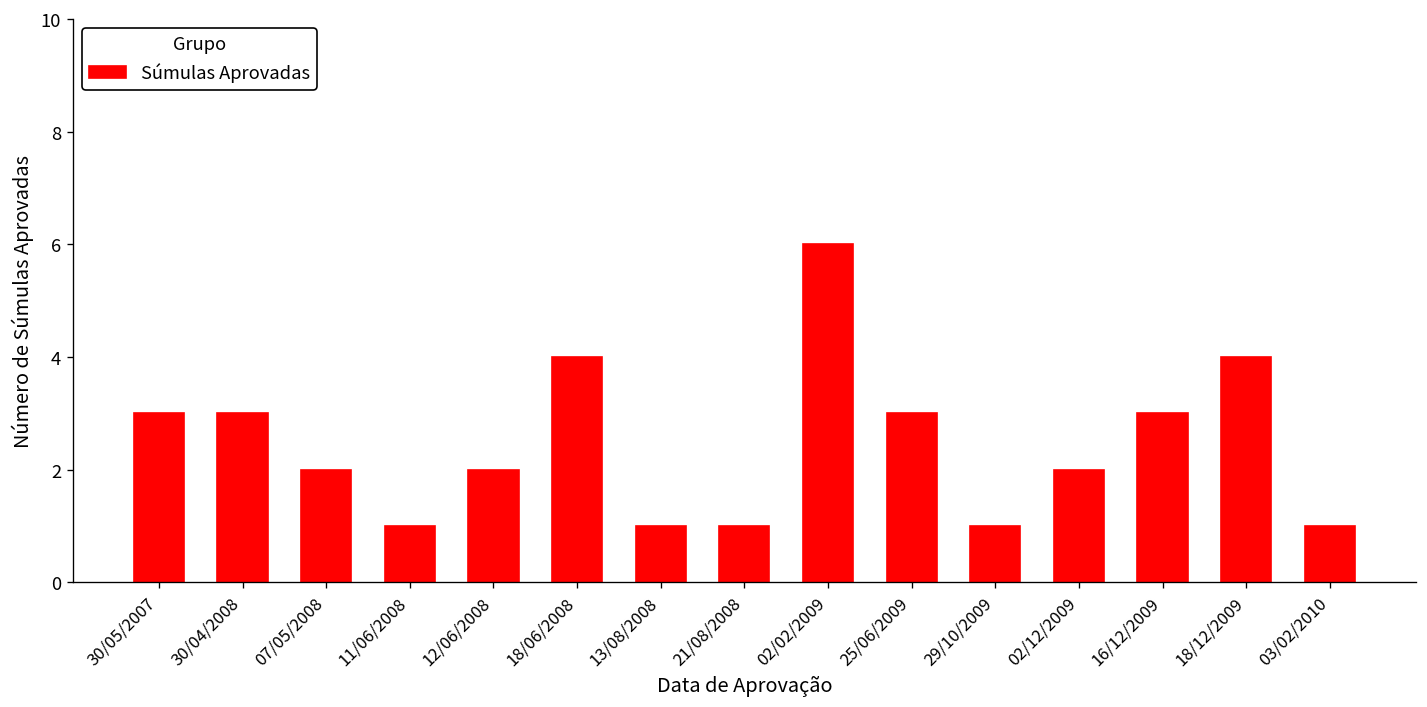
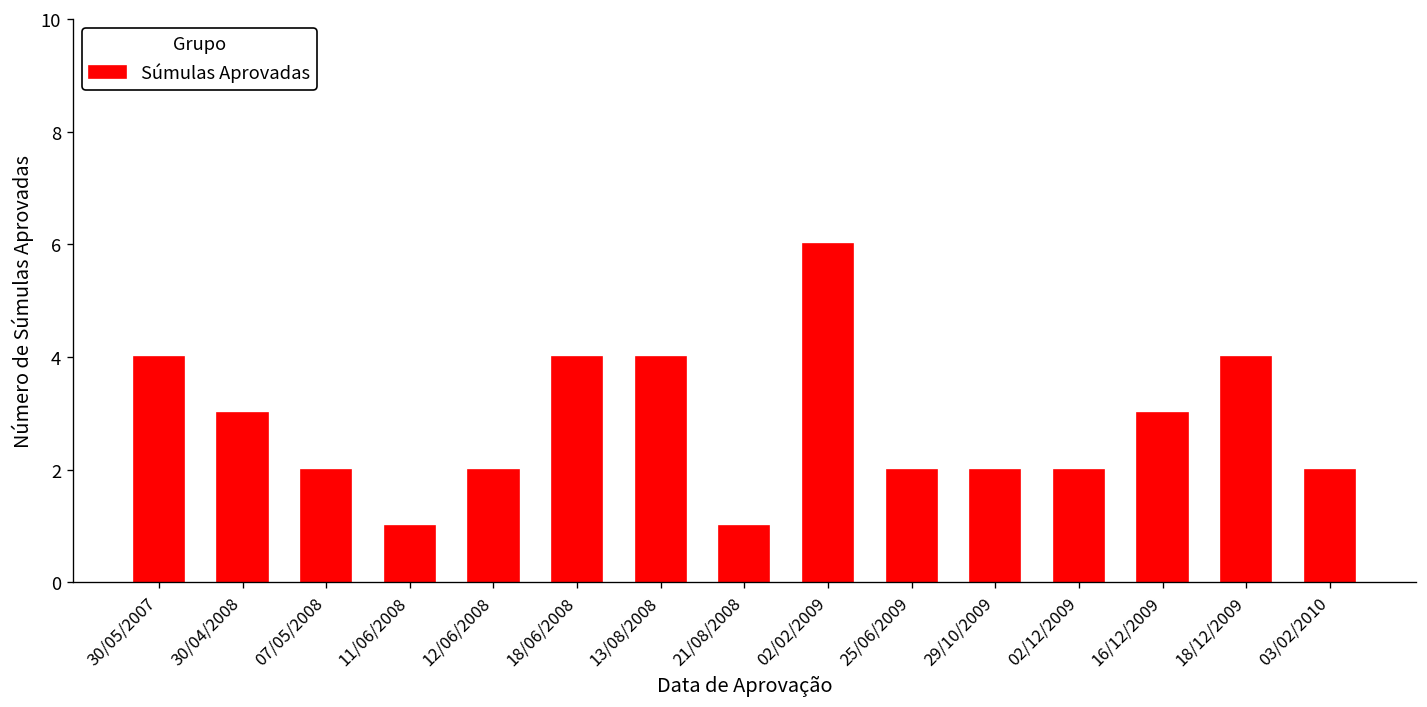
  {
-   "30/05/2007": 3,
+   "30/05/2007": 4,
    "30/04/2008": 3,
    "07/05/2008": 2,
    "11/06/2008": 1,
    "12/06/2008": 2,
    "18/06/2008": 4,
-   "13/08/2008": 1,
+   "13/08/2008": 4,
    "21/08/2008": 1,
    "02/02/2009": 6,
-   "25/06/2009": 3,
-   "29/10/2009": 1,
+   "25/06/2009": 2,
+   "29/10/2009": 2,
    "02/12/2009": 2,
    "16/12/2009": 3,
    "18/12/2009": 4,
-   "03/02/2010": 1
+   "03/02/2010": 2
  }
